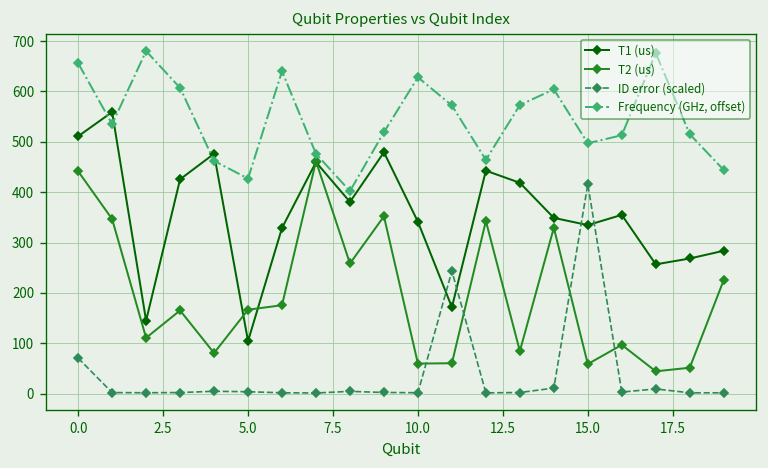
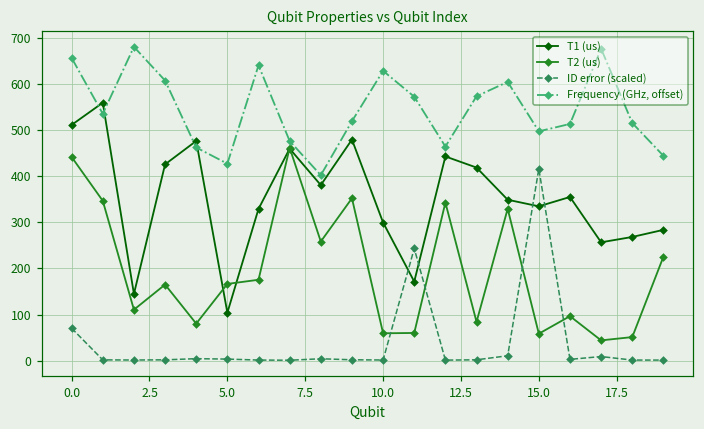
  {
    "T1 (us)": {
      "0.0": 510,
      "5.0": 100,
-     "10.0": 340,
+     "10.0": 300,
      "15.0": 330
    }
  }
